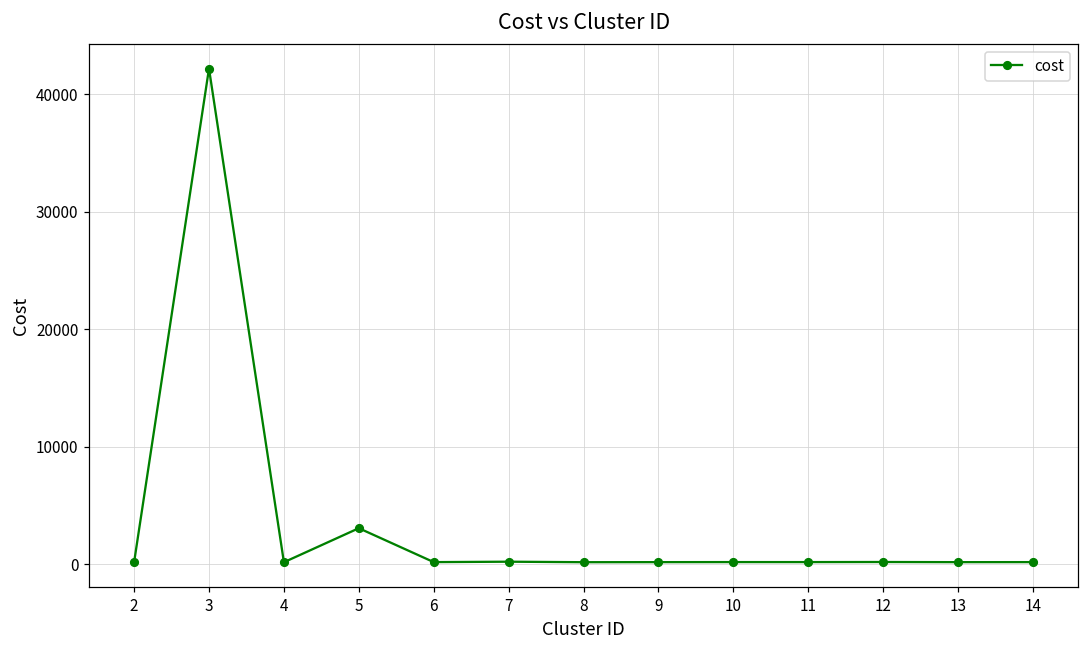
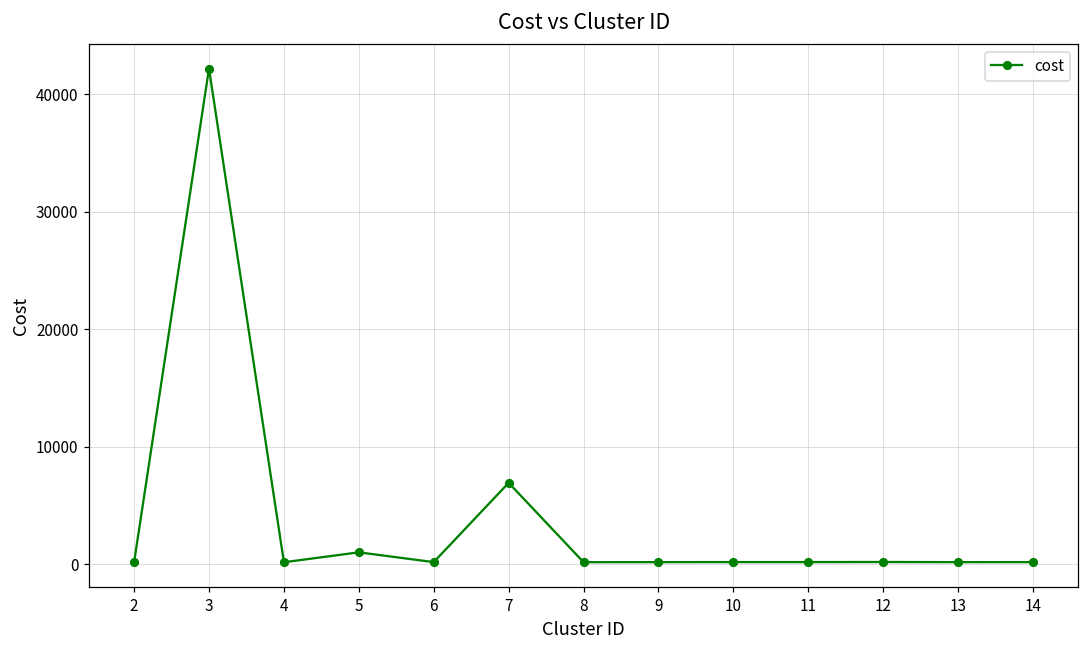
  {
    "2": 100,
    "3": 42200,
    "4": 200,
-   "5": 3000,
+   "5": 1000,
    "6": 200,
-   "7": 200,
+   "7": 6900,
    "8": 200,
    "9": 200,
    "10": 200,
    "11": 200,
    "12": 200,
    "13": 200,
    "14": 200
  }
